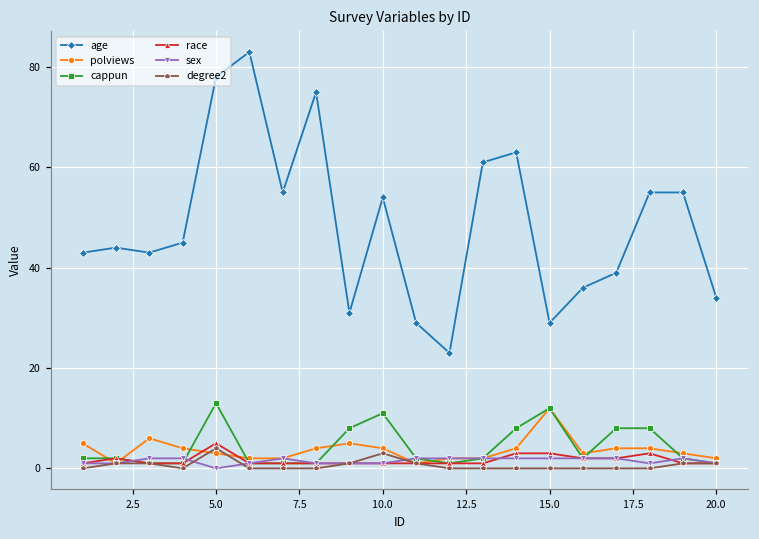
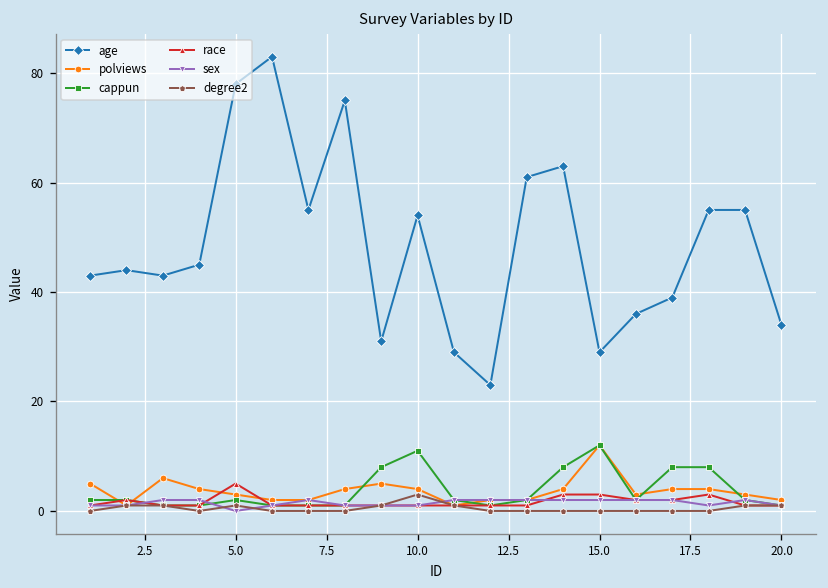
  {
    "age": {
      "10.0": 54,
      "15.0": 29,
      "20.0": 34
    },
    "polviews": {
      "5.0": 3,
      "10.0": 4,
      "20.0": 2
    },
    "cappun": {
-     "5.0": 13,
+     "5.0": 2,
      "10.0": 11
    },
    "race": {
      "5.0": 5,
      "15.0": 3
    },
    "sex": {
      "5.0": 0,
      "15.0": 2
    },
    "degree2": {
-     "5.0": 4,
+     "5.0": 1,
      "10.0": 3,
      "15.0": 0
    }
  }
